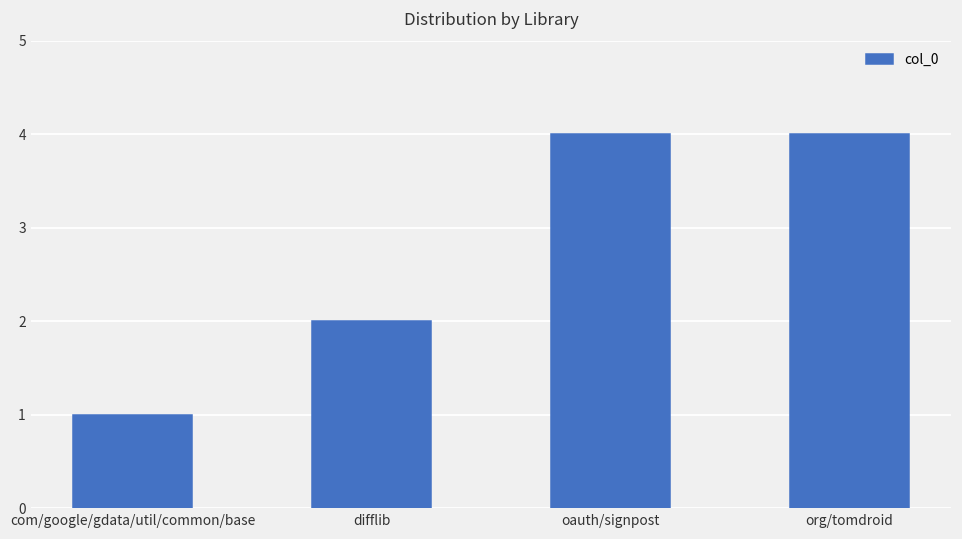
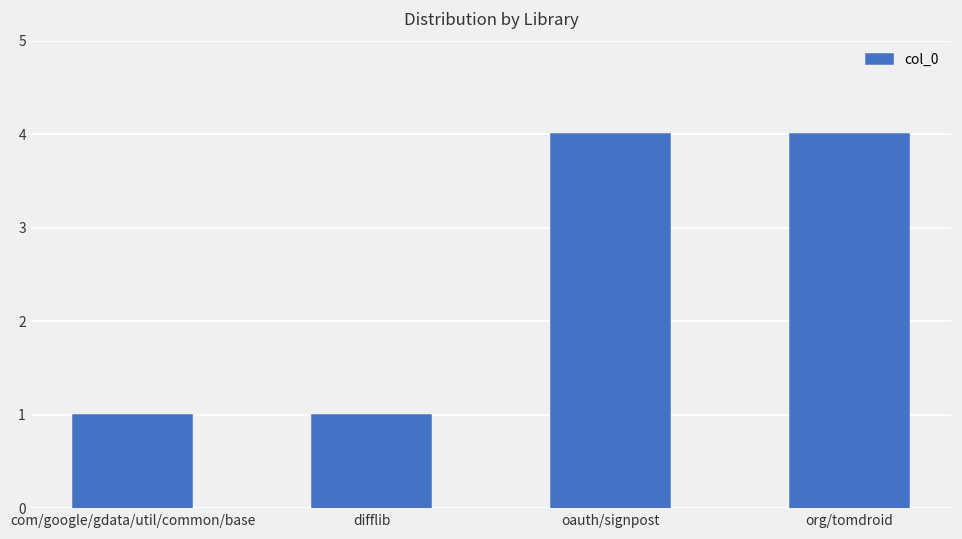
  {
    "com/google/gdata/util/common/base": 1,
-   "difflib": 2,
+   "difflib": 1,
    "oauth/signpost": 4,
    "org/tomdroid": 4
  }
